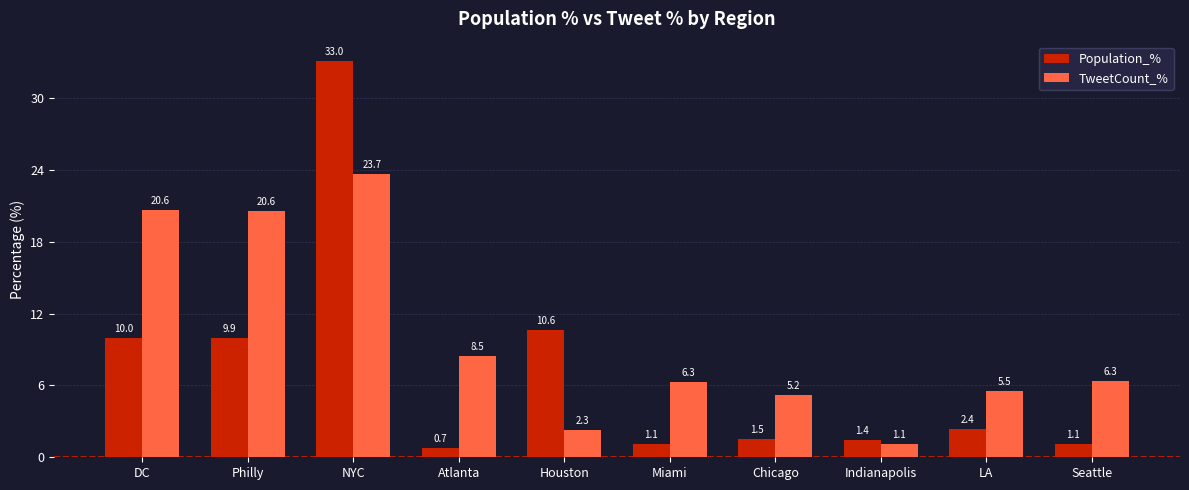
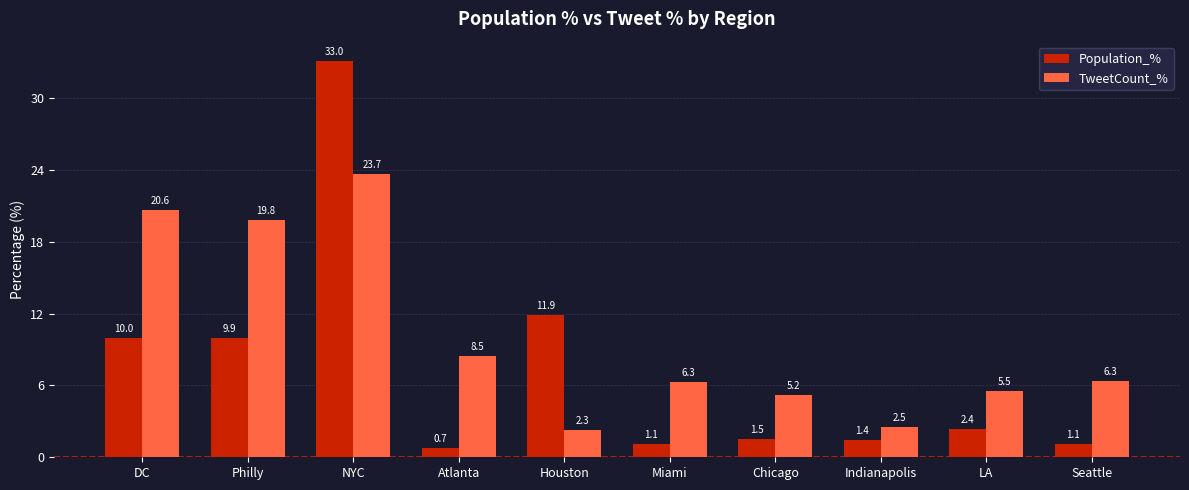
  {
    "Population_%": {
      "DC": 10.0,
      "Philly": 9.9,
      "NYC": 33.0,
      "Atlanta": 0.7,
-     "Houston": 10.6,
+     "Houston": 11.9,
      "Miami": 1.1,
      "Chicago": 1.5,
      "Indianapolis": 1.4,
      "LA": 2.4,
      "Seattle": 1.1
    },
    "TweetCount_%": {
      "DC": 20.6,
-     "Philly": 20.6,
+     "Philly": 19.8,
      "NYC": 23.7,
      "Atlanta": 8.5,
      "Houston": 2.3,
      "Miami": 6.3,
      "Chicago": 5.2,
-     "Indianapolis": 1.1,
+     "Indianapolis": 2.5,
      "LA": 5.5,
      "Seattle": 6.3
    }
  }
